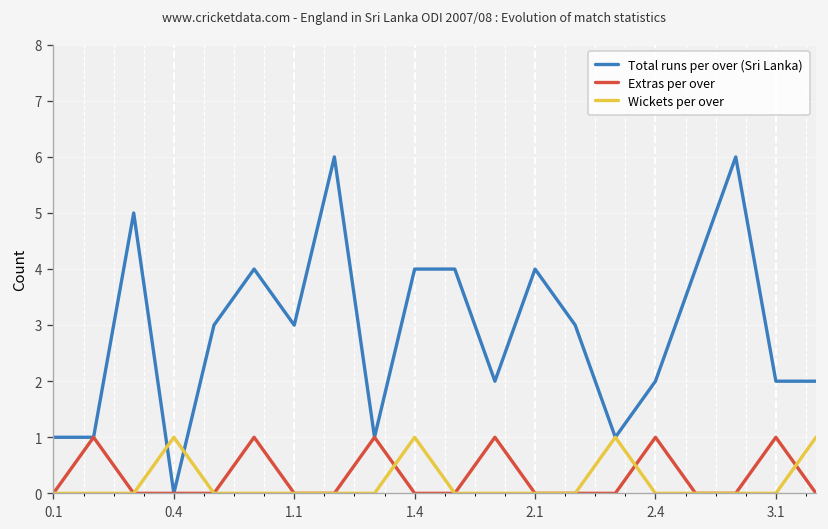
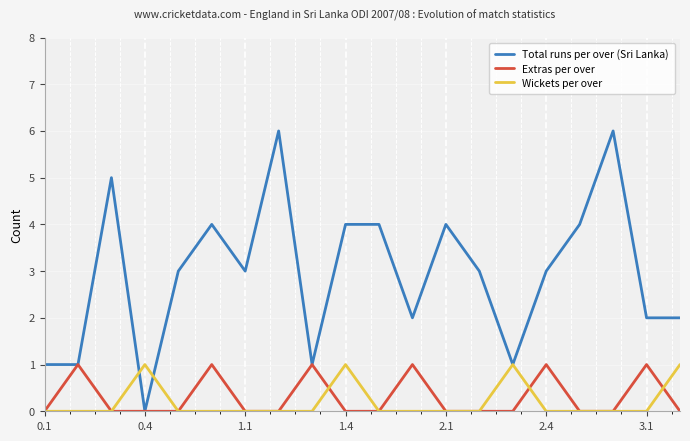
  {
    "Total runs per over (Sri Lanka)": {
      "0.1": 1,
      "1.1": 3,
      "1.4": 4,
      "2.1": 4,
-     "2.4": 2,
+     "2.4": 3,
      "3.1": 2
    },
    "Extras per over": {
      "1.4": 0,
      "2.4": 1,
      "3.1": 1
    },
    "Wickets per over": {
      "0.4": 1,
      "1.4": 1,
      "2.4": 0,
      "3.1": 0
    }
  }
